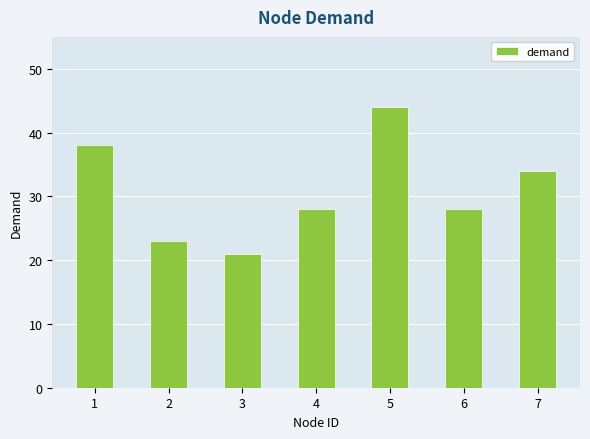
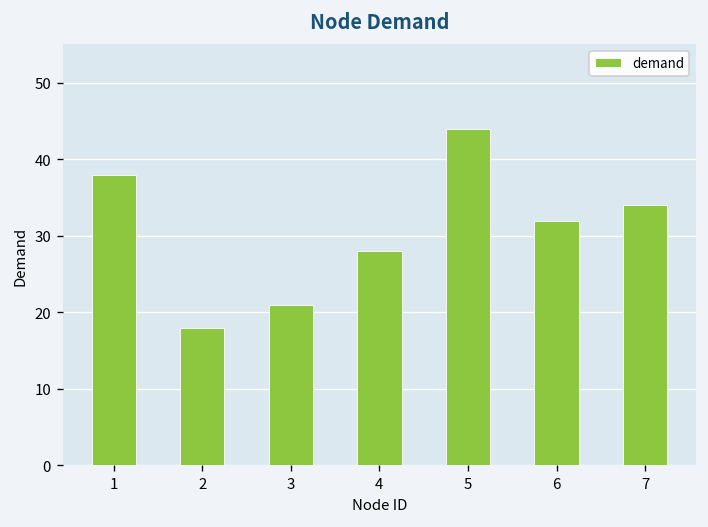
  {
    "1": 38,
-   "2": 23,
+   "2": 18,
    "3": 21,
    "4": 28,
    "5": 44,
-   "6": 28,
+   "6": 32,
    "7": 34
  }
